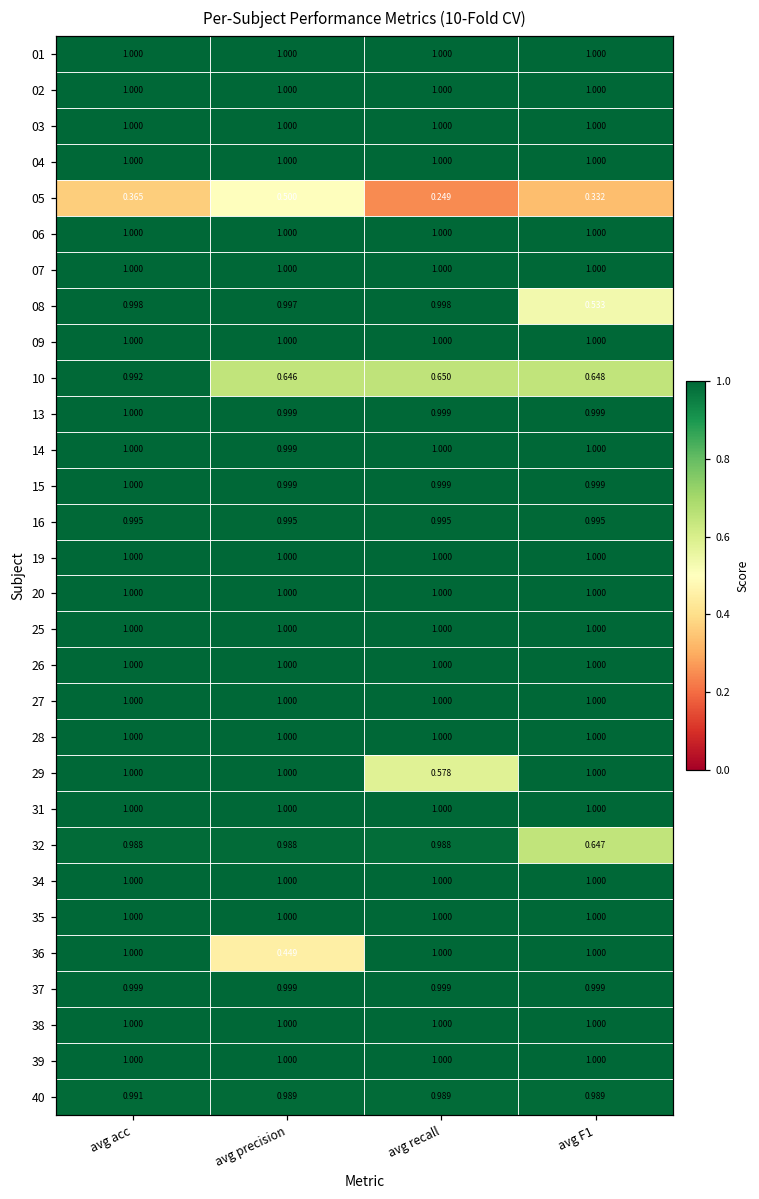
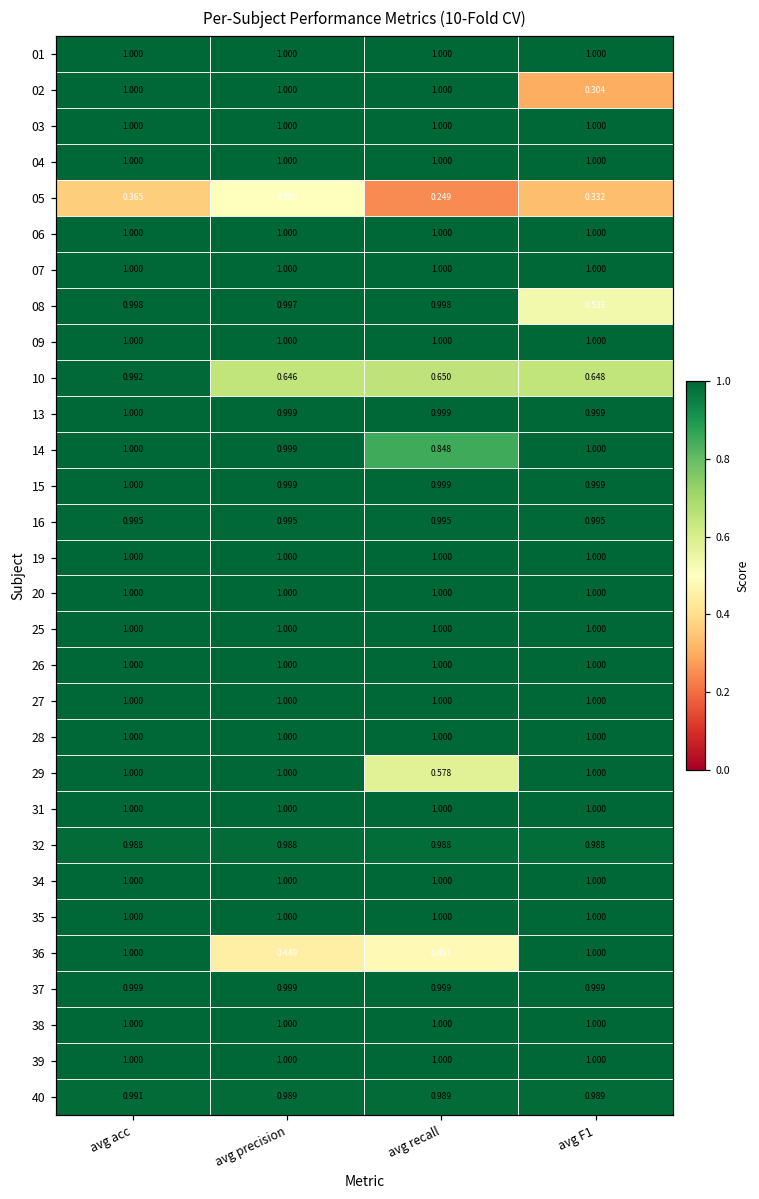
  {
    "01": {
      "avg acc": 1.000,
      "avg precision": 1.000,
      "avg recall": 1.000,
      "avg F1": 1.000
    },
    "02": {
      "avg acc": 1.000,
      "avg precision": 1.000,
      "avg recall": 1.000,
-     "avg F1": 1.000
+     "avg F1": 0.304
    },
    "03": {
      "avg acc": 1.000,
      "avg precision": 1.000,
      "avg recall": 1.000,
      "avg F1": 1.000
    },
    "04": {
      "avg acc": 1.000,
      "avg precision": 1.000,
      "avg recall": 1.000,
      "avg F1": 1.000
    },
    "05": {
      "avg acc": 0.365,
      "avg precision": 0.500,
      "avg recall": 0.249,
      "avg F1": 0.332
    },
    "06": {
      "avg acc": 1.000,
      "avg precision": 1.000,
      "avg recall": 1.000,
      "avg F1": 1.000
    },
    "07": {
      "avg acc": 1.000,
      "avg precision": 1.000,
      "avg recall": 1.000,
      "avg F1": 1.000
    },
    "08": {
      "avg acc": 0.998,
      "avg precision": 0.997,
      "avg recall": 0.998,
      "avg F1": 0.533
    },
    "09": {
      "avg acc": 1.000,
      "avg precision": 1.000,
      "avg recall": 1.000,
      "avg F1": 1.000
    },
    "10": {
      "avg acc": 0.992,
      "avg precision": 0.646,
      "avg recall": 0.650,
      "avg F1": 0.648
    },
    "13": {
      "avg acc": 1.000,
      "avg precision": 0.999,
      "avg recall": 0.999,
      "avg F1": 0.999
    },
    "14": {
      "avg acc": 1.000,
      "avg precision": 0.999,
-     "avg recall": 1.000,
+     "avg recall": 0.848,
      "avg F1": 1.000
    },
    "15": {
      "avg acc": 1.000,
      "avg precision": 0.999,
      "avg recall": 0.999,
      "avg F1": 0.999
    },
    "16": {
      "avg acc": 0.995,
      "avg precision": 0.995,
      "avg recall": 0.995,
      "avg F1": 0.995
    },
    "19": {
      "avg acc": 1.000,
      "avg precision": 1.000,
      "avg recall": 1.000,
      "avg F1": 1.000
    },
    "20": {
      "avg acc": 1.000,
      "avg precision": 1.000,
      "avg recall": 1.000,
      "avg F1": 1.000
    },
    "25": {
      "avg acc": 1.000,
      "avg precision": 1.000,
      "avg recall": 1.000,
      "avg F1": 1.000
    },
    "26": {
      "avg acc": 1.000,
      "avg precision": 1.000,
      "avg recall": 1.000,
      "avg F1": 1.000
    },
    "27": {
      "avg acc": 1.000,
      "avg precision": 1.000,
      "avg recall": 1.000,
      "avg F1": 1.000
    },
    "28": {
      "avg acc": 1.000,
      "avg precision": 1.000,
      "avg recall": 1.000,
      "avg F1": 1.000
    },
    "29": {
      "avg acc": 1.000,
      "avg precision": 1.000,
      "avg recall": 0.578,
      "avg F1": 1.000
    },
    "31": {
      "avg acc": 1.000,
      "avg precision": 1.000,
      "avg recall": 1.000,
      "avg F1": 1.000
    },
    "32": {
      "avg acc": 0.988,
      "avg precision": 0.988,
      "avg recall": 0.988,
-     "avg F1": 0.647
+     "avg F1": 0.988
    },
    "34": {
      "avg acc": 1.000,
      "avg precision": 1.000,
      "avg recall": 1.000,
      "avg F1": 1.000
    },
    "35": {
      "avg acc": 1.000,
      "avg precision": 1.000,
      "avg recall": 1.000,
      "avg F1": 1.000
    },
    "36": {
      "avg acc": 1.000,
      "avg precision": 0.449,
-     "avg recall": 1.000,
+     "avg recall": 0.481,
      "avg F1": 1.000
    },
    "37": {
      "avg acc": 0.999,
      "avg precision": 0.999,
      "avg recall": 0.999,
      "avg F1": 0.999
    },
    "38": {
      "avg acc": 1.000,
      "avg precision": 1.000,
      "avg recall": 1.000,
      "avg F1": 1.000
    },
    "39": {
      "avg acc": 1.000,
      "avg precision": 1.000,
      "avg recall": 1.000,
      "avg F1": 1.000
    },
    "40": {
      "avg acc": 0.991,
      "avg precision": 0.989,
      "avg recall": 0.989,
      "avg F1": 0.989
    }
  }
